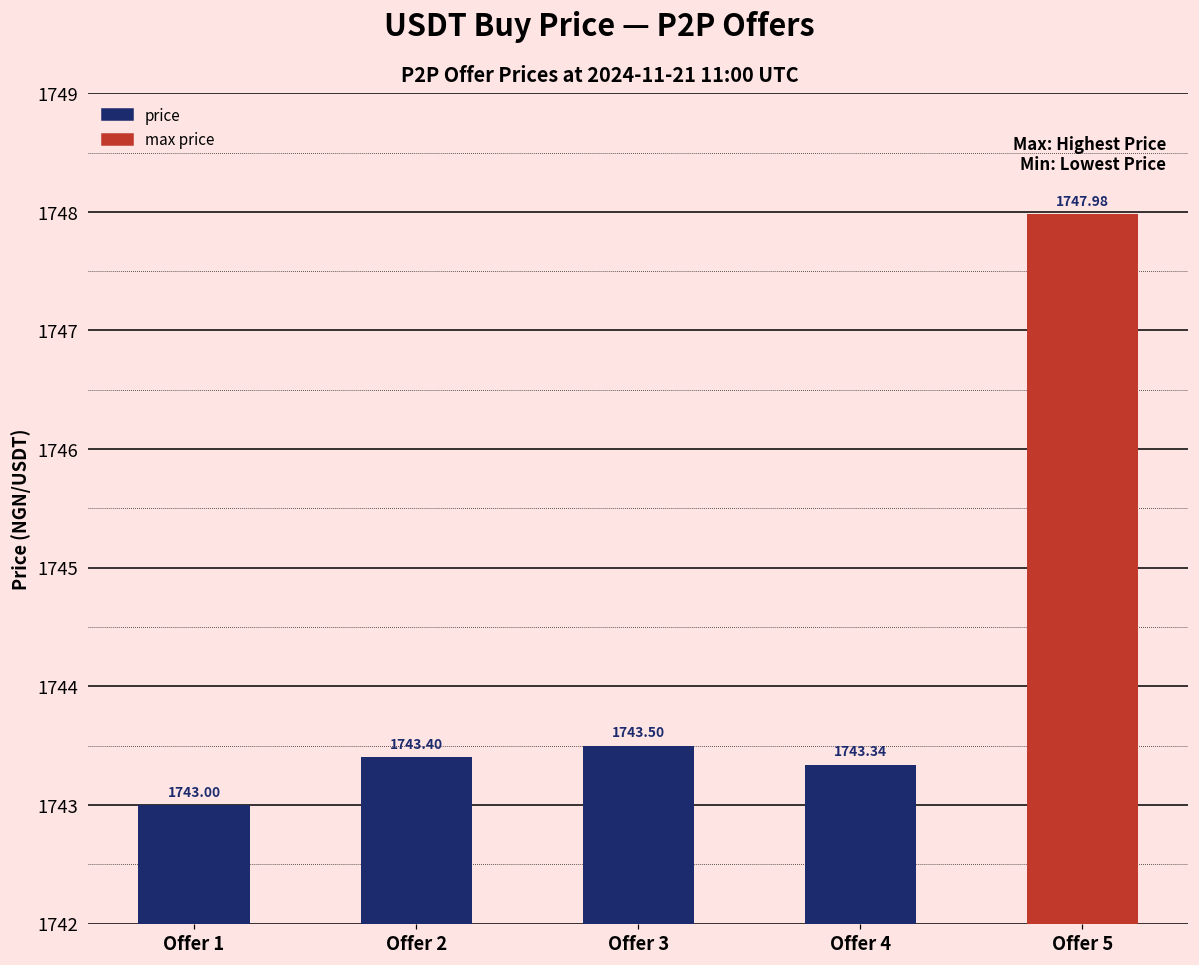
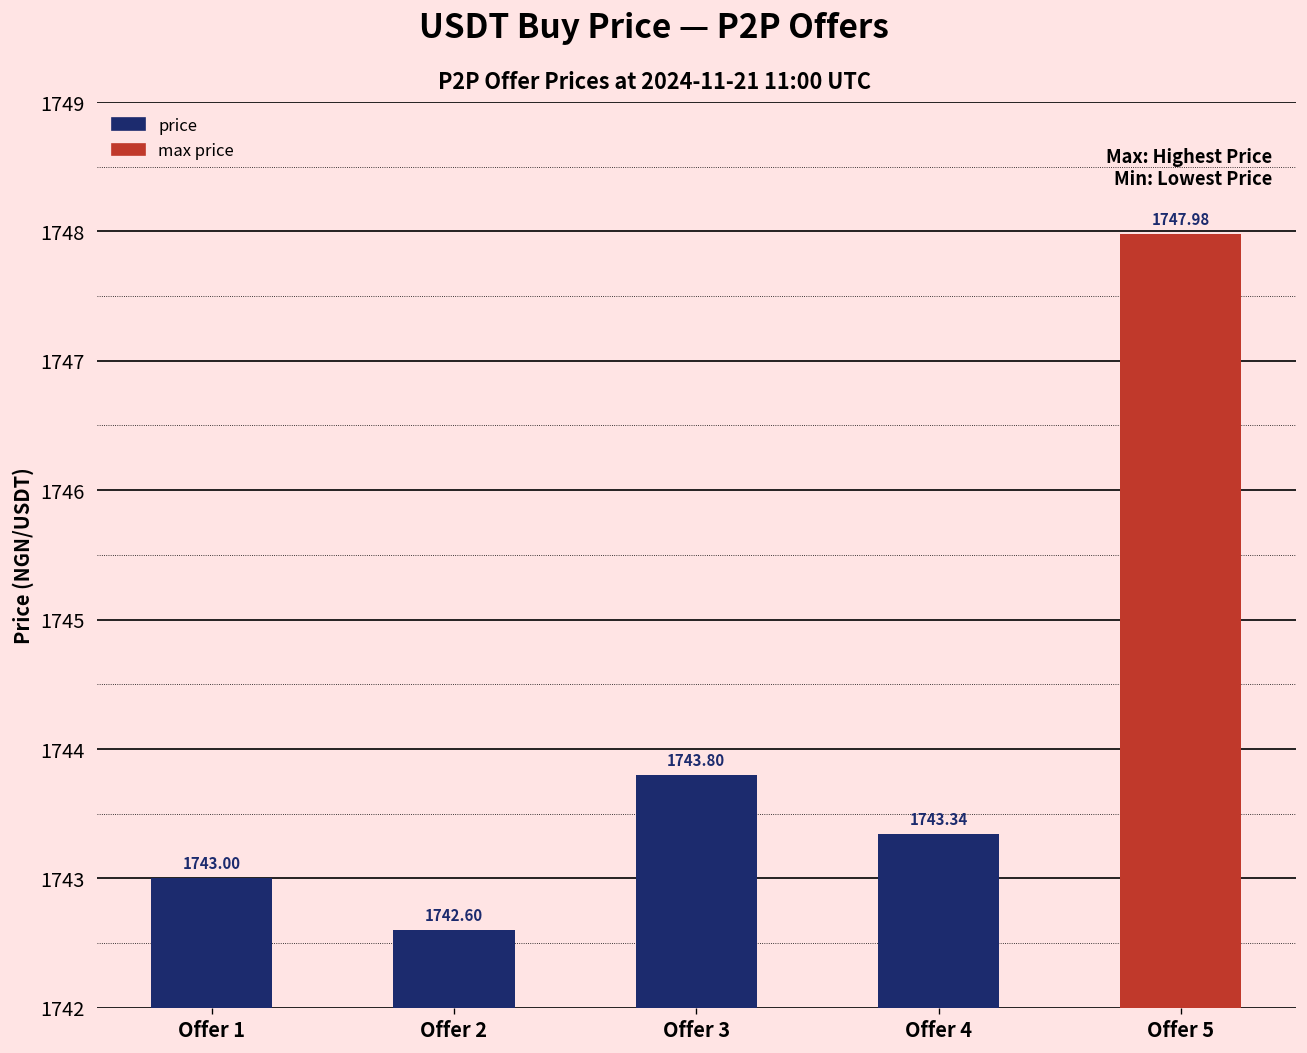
  {
    "price": {
      "Offer 1": 1743.00,
-     "Offer 2": 1743.40,
-     "Offer 3": 1743.50,
+     "Offer 2": 1742.60,
+     "Offer 3": 1743.80,
      "Offer 4": 1743.34,
      "Offer 5": 1747.98
    }
  }
